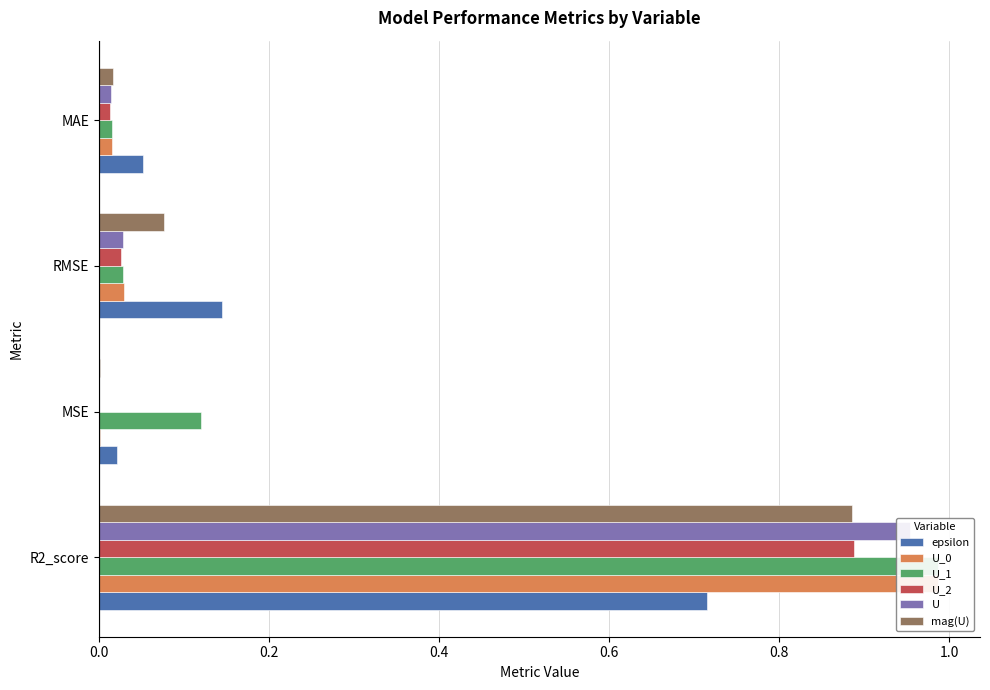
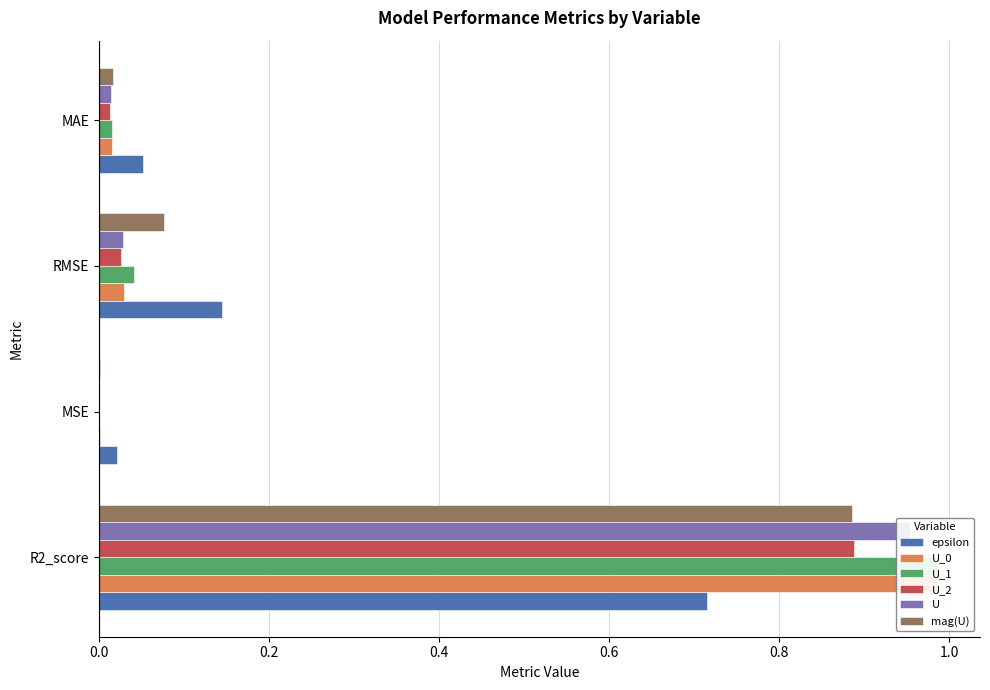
  {
    "U_1": {
      "MAE": 0.02,
-     "RMSE": 0.03,
-     "MSE": 0.12
+     "RMSE": 0.04,
+     "MSE": 0.00
    },
    "mag(U)": {
      "MAE": 0.02,
      "RMSE": 0.08,
      "R2_score": 0.89
    }
  }
